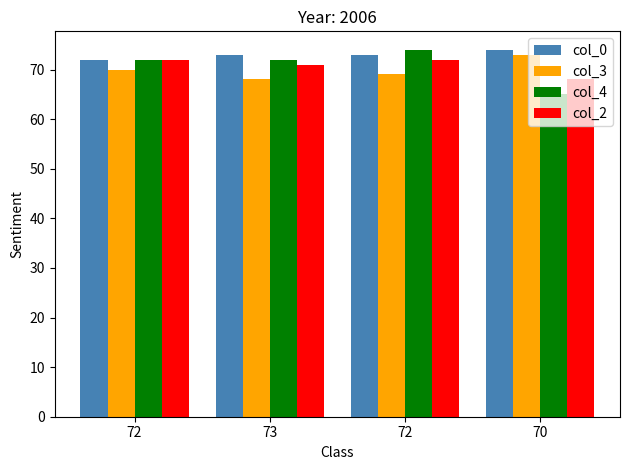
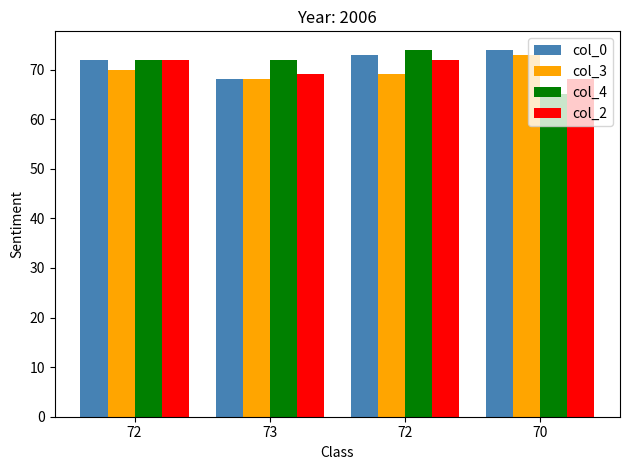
  {
    "col_0": {
-     "73": 73,
+     "73": 68,
      "70": 74
    },
    "col_3": {
      "73": 68,
      "70": 73
    },
    "col_4": {
      "73": 72
    },
    "col_2": {
-     "73": 71
+     "73": 69
    }
  }
